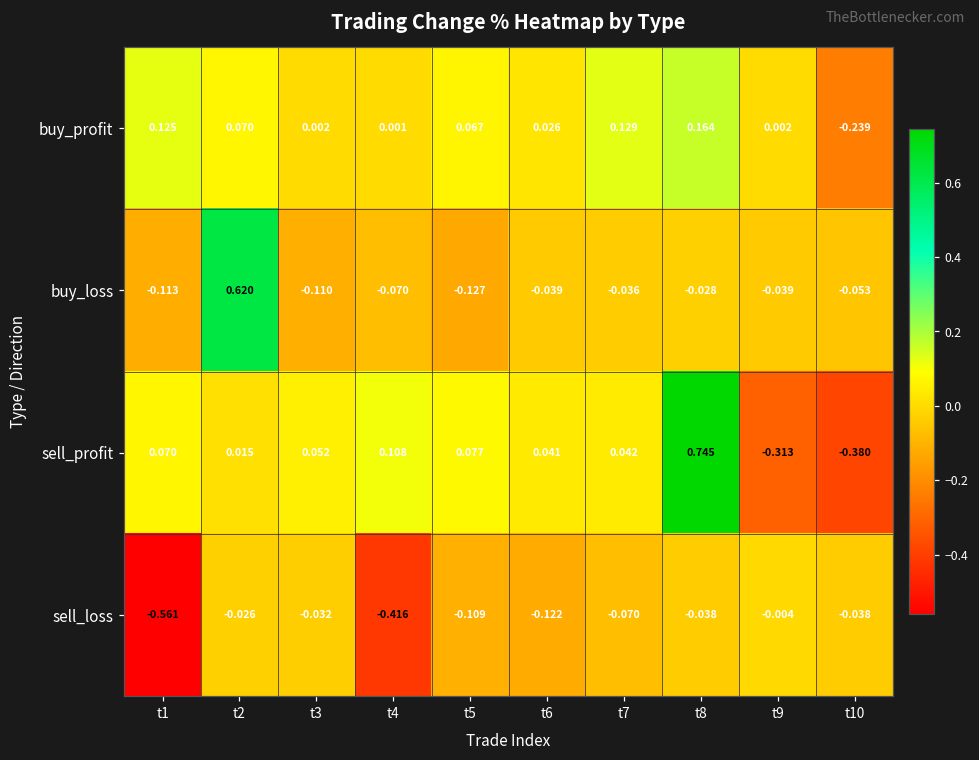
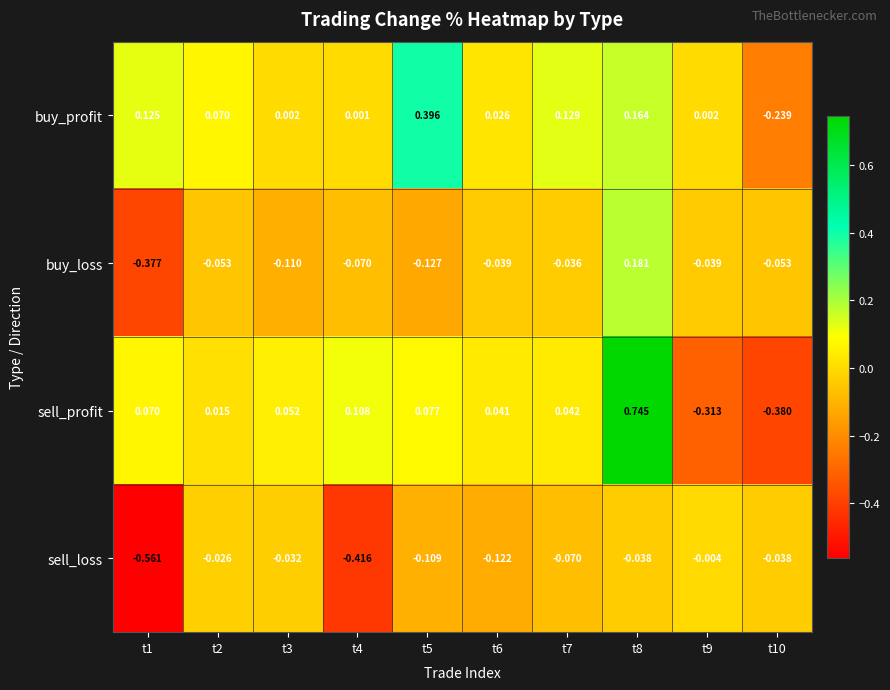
  {
    "buy_profit": {
      "t1": 0.125,
      "t2": 0.070,
      "t3": 0.002,
      "t4": 0.001,
-     "t5": 0.067,
+     "t5": 0.396,
      "t6": 0.026,
      "t7": 0.129,
      "t8": 0.164,
      "t9": 0.002,
      "t10": -0.239
    },
    "buy_loss": {
-     "t1": -0.113,
-     "t2": 0.620,
+     "t1": -0.377,
+     "t2": -0.053,
      "t3": -0.110,
      "t4": -0.070,
      "t5": -0.127,
      "t6": -0.039,
      "t7": -0.036,
-     "t8": -0.028,
+     "t8": 0.181,
      "t9": -0.039,
      "t10": -0.053
    },
    "sell_profit": {
      "t1": 0.070,
      "t2": 0.015,
      "t3": 0.052,
      "t4": 0.108,
      "t5": 0.077,
      "t6": 0.041,
      "t7": 0.042,
      "t8": 0.745,
      "t9": -0.313,
      "t10": -0.380
    },
    "sell_loss": {
      "t1": -0.561,
      "t2": -0.026,
      "t3": -0.032,
      "t4": -0.416,
      "t5": -0.109,
      "t6": -0.122,
      "t7": -0.070,
      "t8": -0.038,
      "t9": -0.004,
      "t10": -0.038
    }
  }
